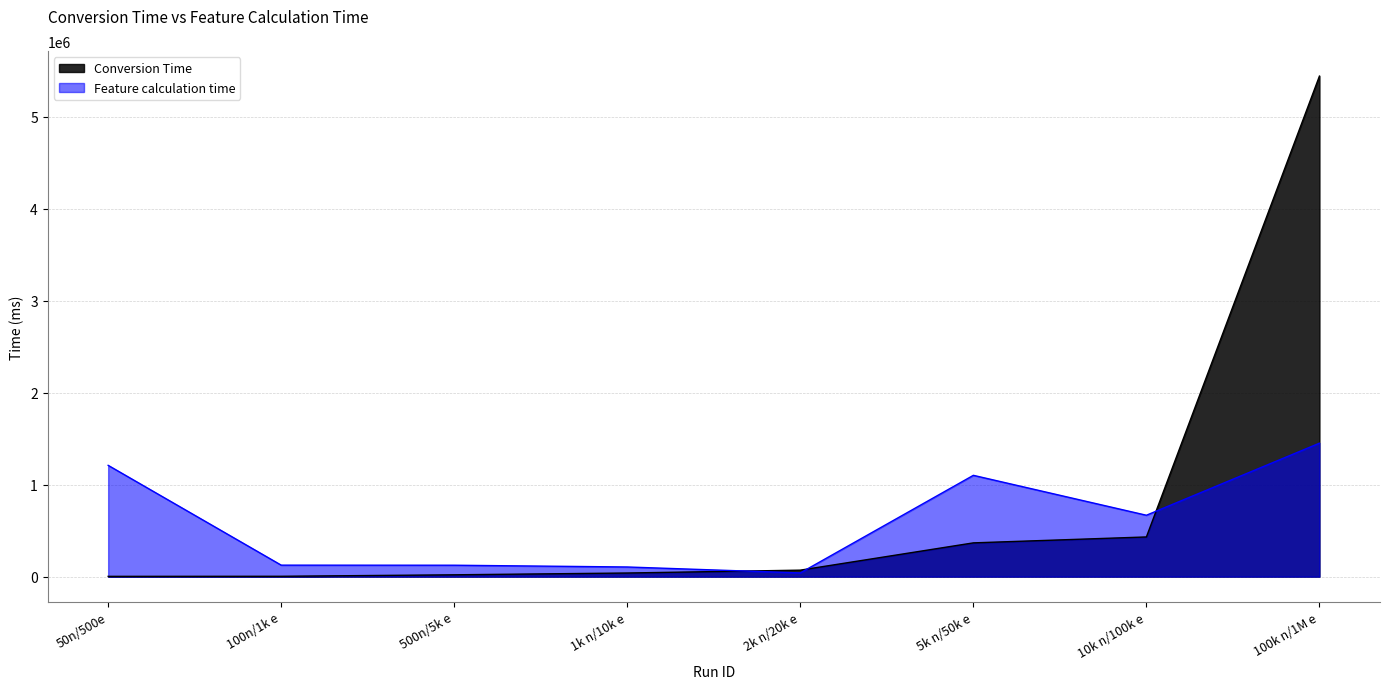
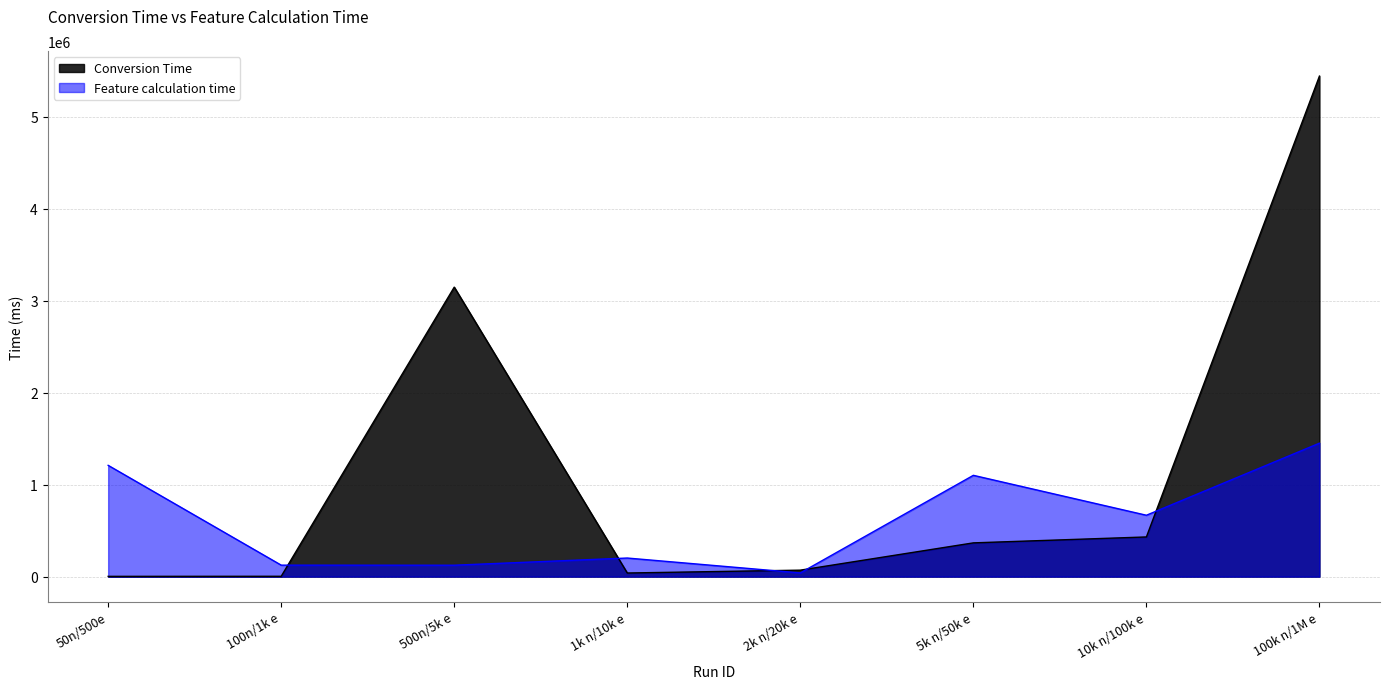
  {
    "Conversion Time": {
      "50n/500e": 0,
      "100n/1k e": 0,
-     "500n/5k e": 0,
+     "500n/5k e": 3100000,
      "1k n/10k e": 0,
      "2k n/20k e": 100000,
      "5k n/50k e": 400000,
      "10k n/100k e": 400000,
      "100k n/1M e": 5400000
    },
    "Feature calculation time": {
      "50n/500e": 1200000,
      "100n/1k e": 100000,
      "500n/5k e": 100000,
-     "1k n/10k e": 100000,
+     "1k n/10k e": 200000,
      "2k n/20k e": 0,
      "5k n/50k e": 1100000,
      "10k n/100k e": 700000,
      "100k n/1M e": 1500000
    }
  }
